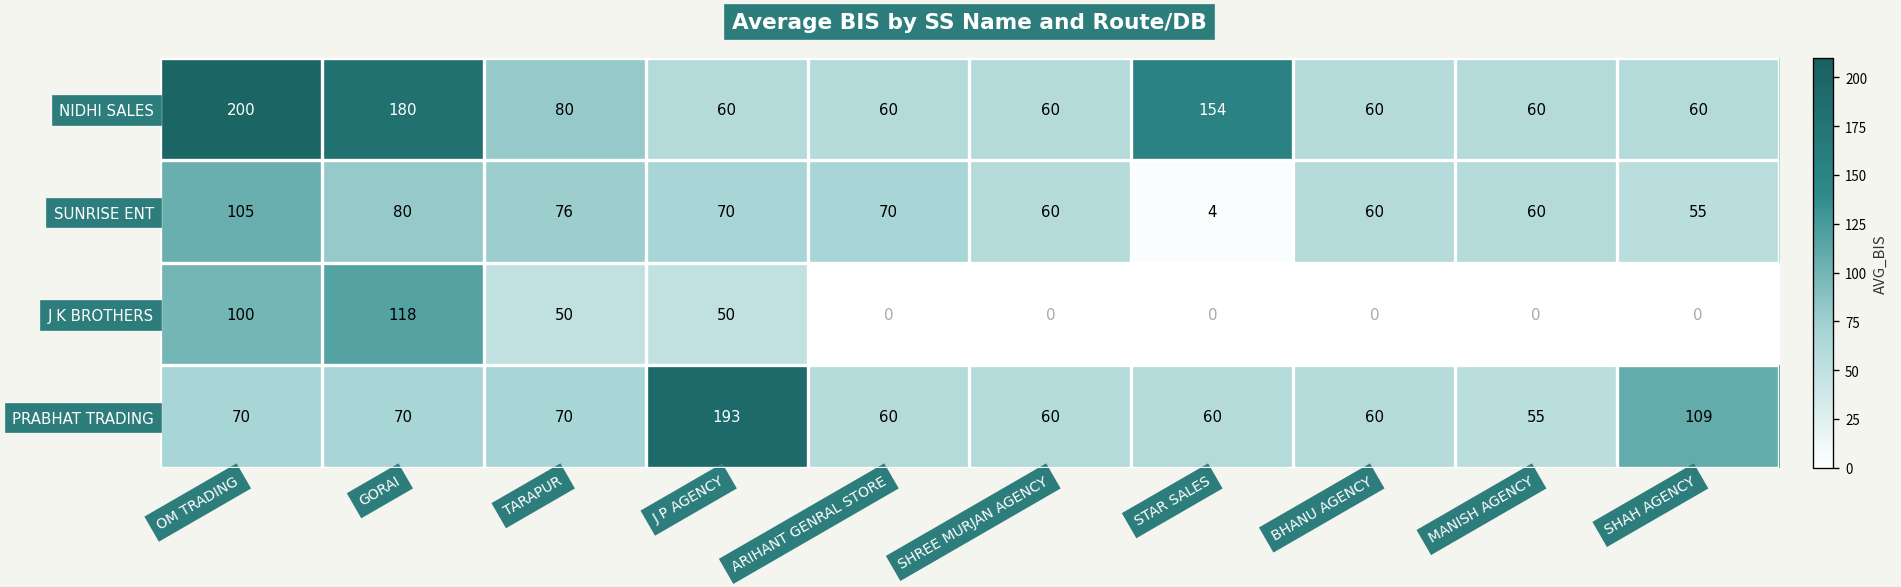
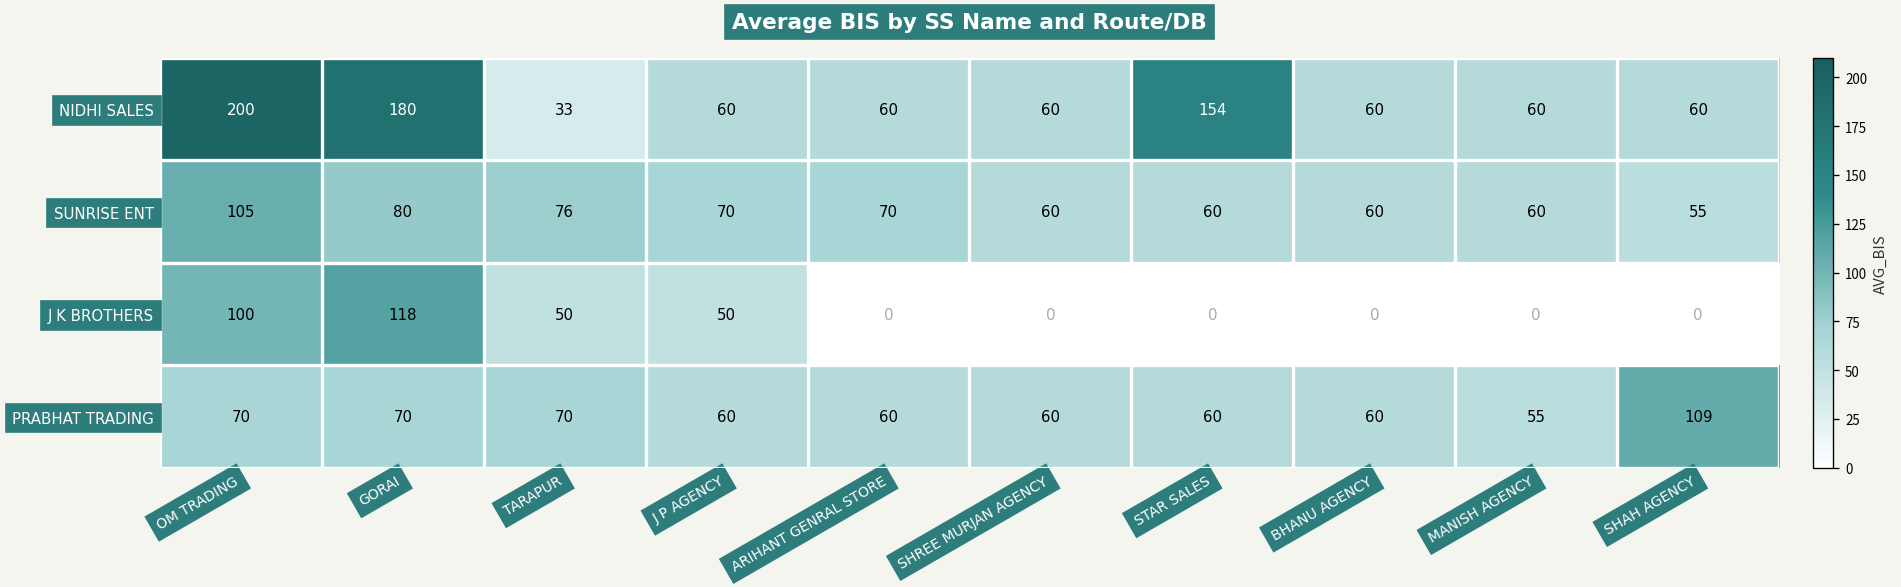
  {
    "NIDHI SALES": {
      "OM TRADING": 200,
      "GORAI": 180,
-     "TARAPUR": 80,
+     "TARAPUR": 33,
      "J P AGENCY": 60,
      "STAR SALES": 154,
      "SHAH AGENCY": 60
    },
    "SUNRISE ENT": {
      "OM TRADING": 105,
      "GORAI": 80,
      "TARAPUR": 76,
      "J P AGENCY": 70,
-     "STAR SALES": 4,
+     "STAR SALES": 60,
      "SHAH AGENCY": 55
    },
    "J K BROTHERS": {
      "OM TRADING": 100,
      "GORAI": 118,
      "TARAPUR": 50,
      "J P AGENCY": 50,
      "STAR SALES": 0,
      "SHAH AGENCY": 0
    },
    "PRABHAT TRADING": {
      "OM TRADING": 70,
      "GORAI": 70,
      "TARAPUR": 70,
-     "J P AGENCY": 193,
+     "J P AGENCY": 60,
      "STAR SALES": 60,
      "SHAH AGENCY": 109
    }
  }
